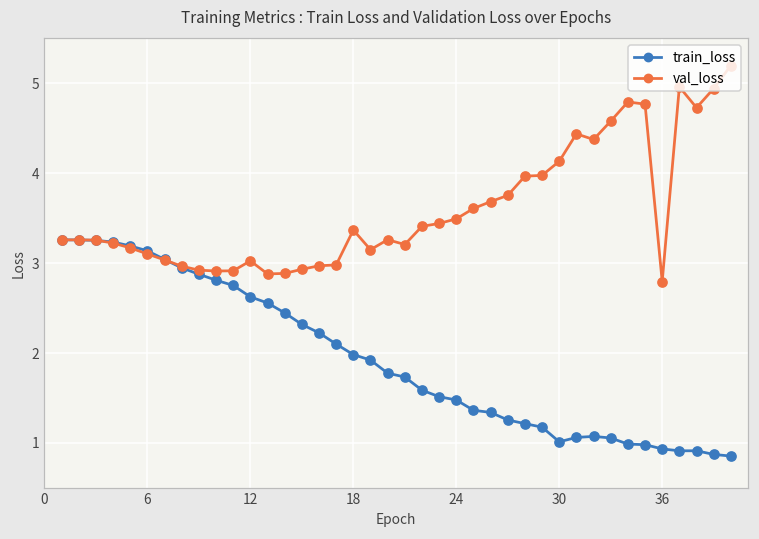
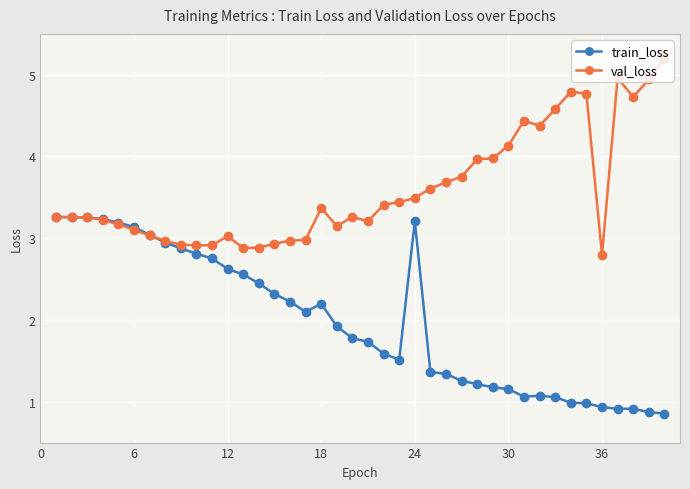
  {
    "train_loss": {
      "6": 3.1,
      "12": 2.6,
-     "18": 2.0,
-     "24": 1.5,
-     "30": 1.0,
+     "18": 2.2,
+     "24": 3.2,
+     "30": 1.2,
      "36": 0.9
    },
    "val_loss": {
      "6": 3.1,
      "12": 3.0,
      "18": 3.4,
      "24": 3.5,
      "30": 4.1,
      "36": 2.8
    }
  }
